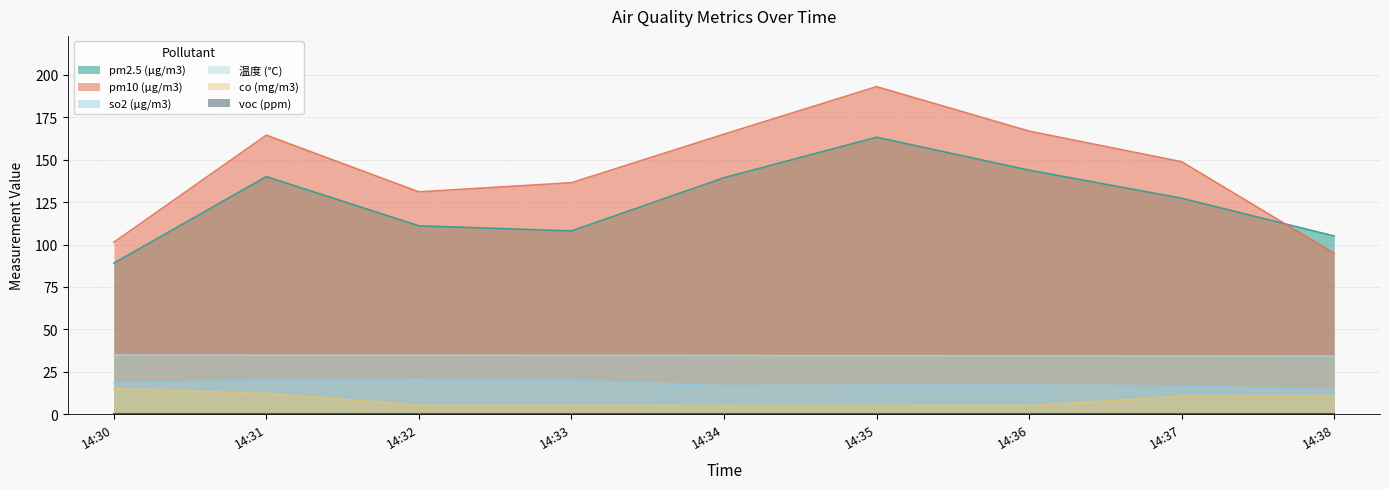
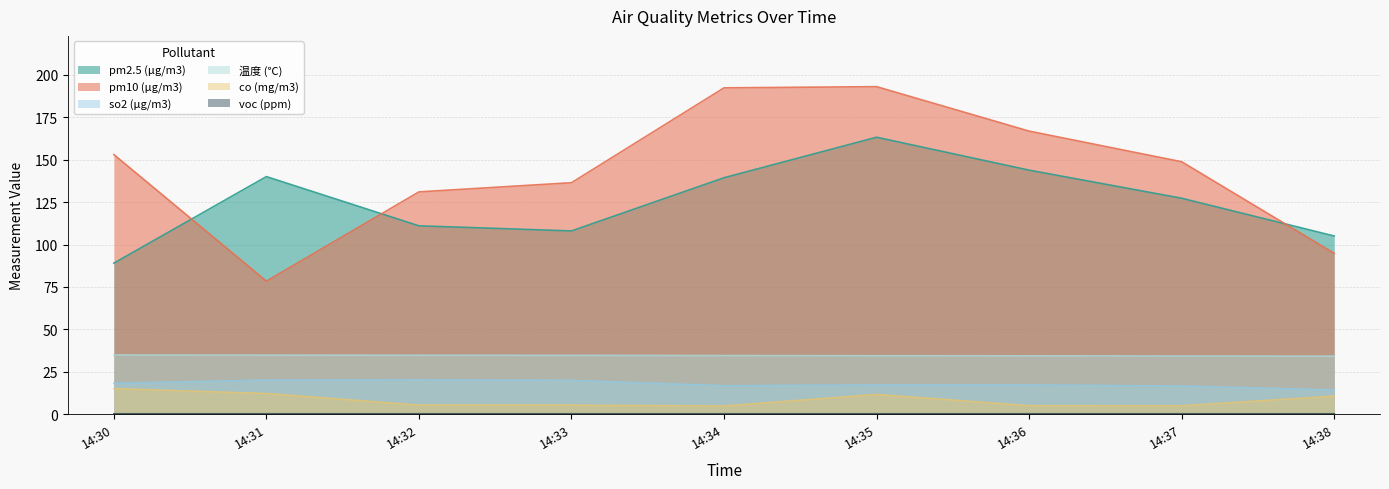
  {
    "pm10 (μg/m3)": {
-     "14:30": 101,
-     "14:31": 164,
+     "14:30": 153,
+     "14:31": 78,
      "14:32": 131,
      "14:33": 136,
-     "14:34": 165,
+     "14:34": 192,
      "14:35": 193,
      "14:36": 167,
      "14:37": 149,
      "14:38": 95
    },
    "co (mg/m3)": {
      "14:30": 15,
      "14:31": 12,
      "14:32": 5,
      "14:33": 5,
      "14:34": 5,
-     "14:35": 5,
+     "14:35": 12,
      "14:36": 5,
-     "14:37": 11,
+     "14:37": 5,
      "14:38": 11
    }
  }
